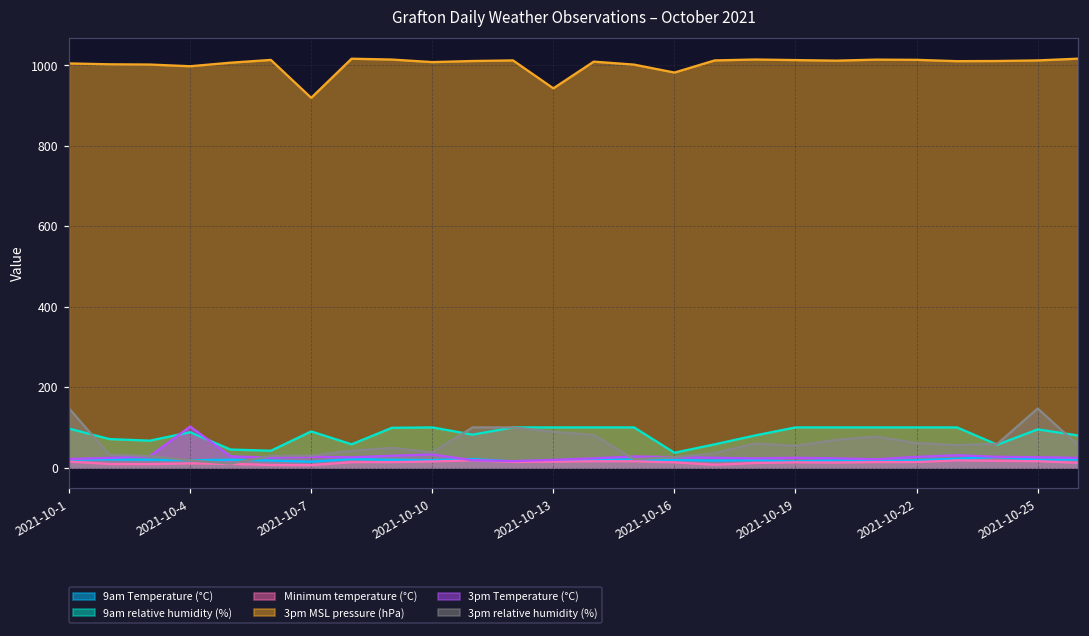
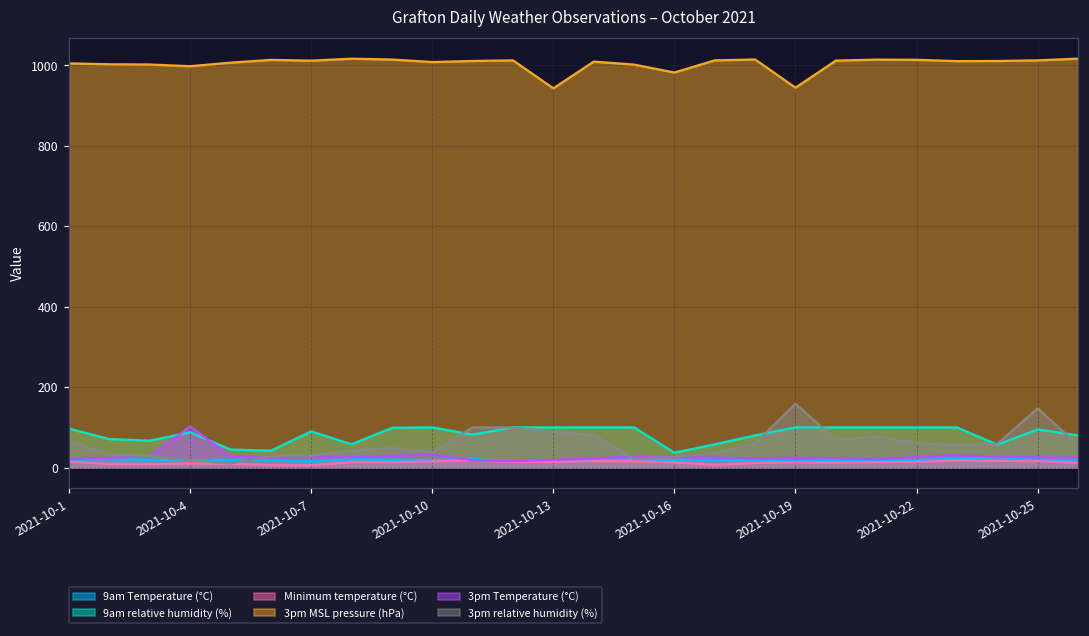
  {
    "Minimum temperature (°C)": {
      "2021-10-4": 10,
      "2021-10-7": 10
    },
    "3pm MSL pressure (hPa)": {
      "2021-10-1": 1010,
      "2021-10-4": 1000,
-     "2021-10-7": 920,
+     "2021-10-7": 1010,
      "2021-10-10": 1010,
      "2021-10-13": 940,
      "2021-10-16": 980,
-     "2021-10-19": 1010,
+     "2021-10-19": 940,
      "2021-10-22": 1010,
      "2021-10-25": 1010
    },
    "3pm Temperature (°C)": {
      "2021-10-4": 100,
      "2021-10-19": 20,
      "2021-10-22": 30
    },
    "3pm relative humidity (%)": {
-     "2021-10-1": 150,
+     "2021-10-1": 70,
      "2021-10-13": 90,
-     "2021-10-19": 50,
+     "2021-10-19": 160,
      "2021-10-22": 60,
      "2021-10-25": 150
    }
  }
